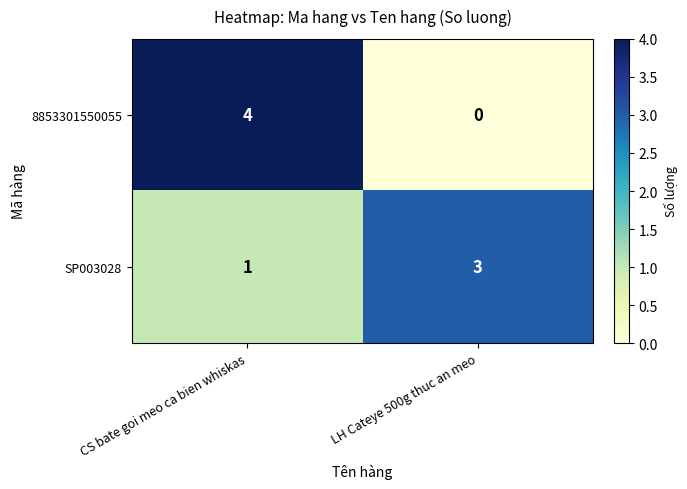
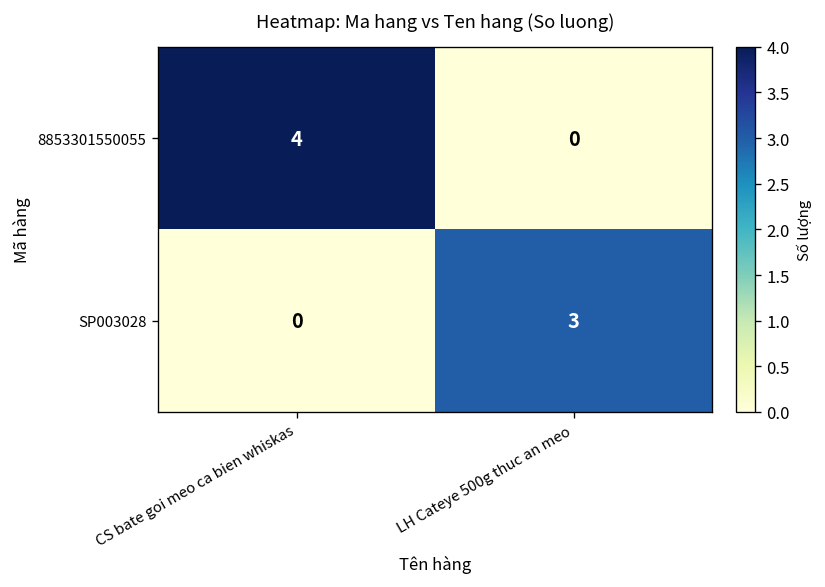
  {
    "8853301550055": {
      "CS bate goi meo ca bien whiskas": 4,
      "LH Cateye 500g thuc an meo": 0
    },
    "SP003028": {
-     "CS bate goi meo ca bien whiskas": 1,
+     "CS bate goi meo ca bien whiskas": 0,
      "LH Cateye 500g thuc an meo": 3
    }
  }
